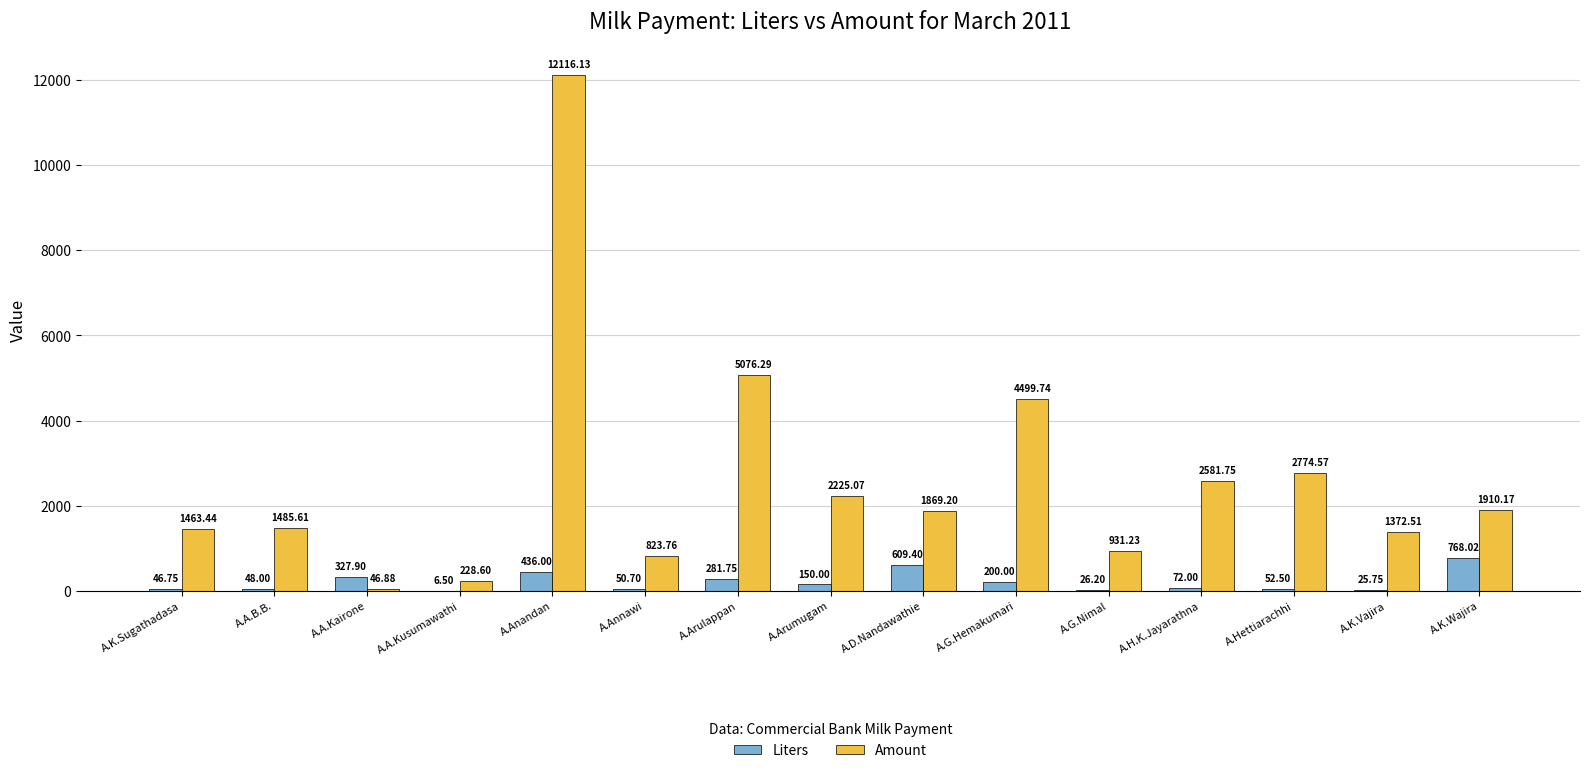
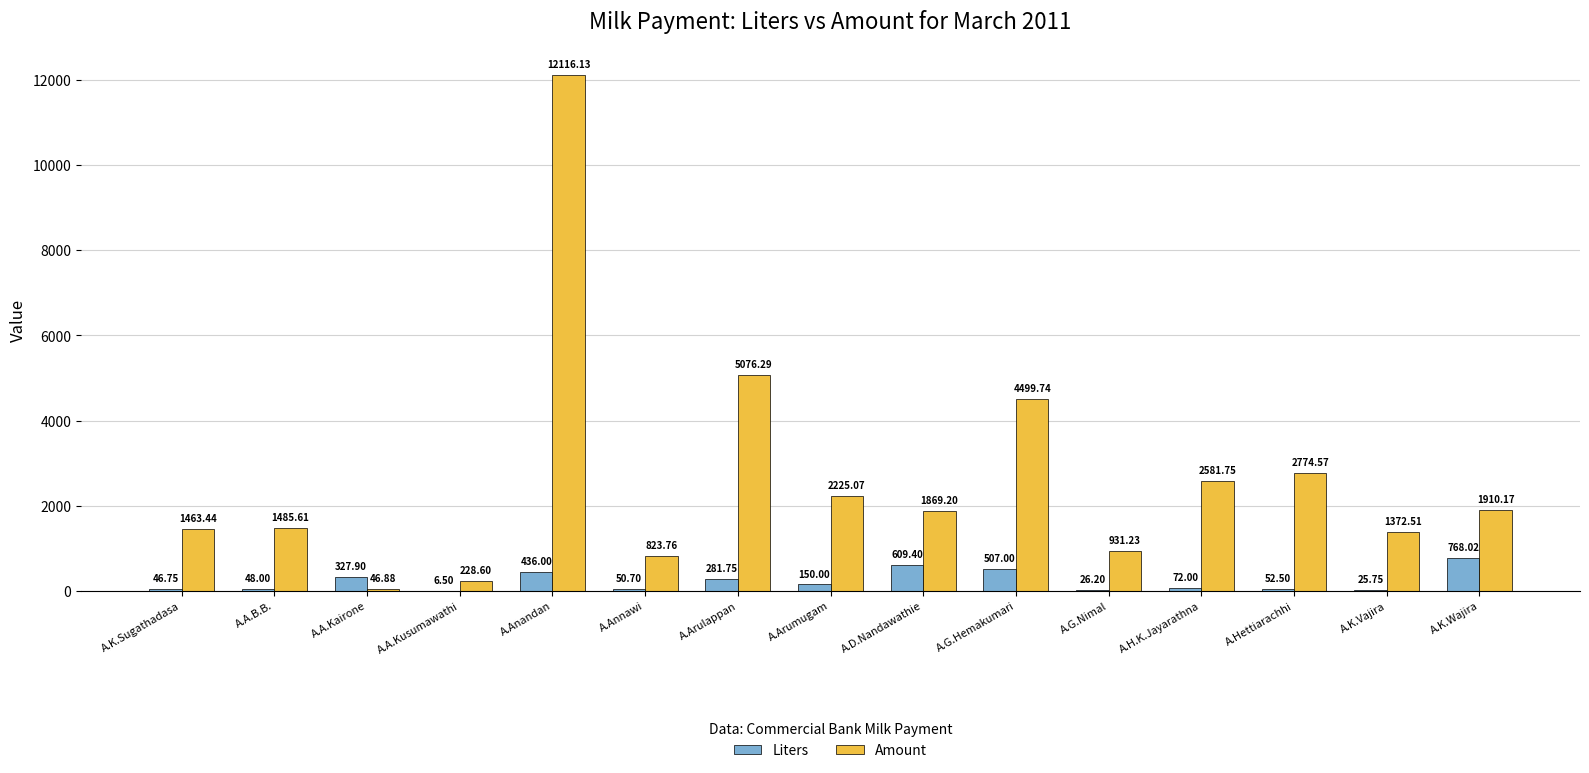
  {
    "Liters": {
      "A.K.Sugathadasa": 46.75,
      "A.A.B.B.": 48.00,
      "A.A.Kairone": 327.90,
      "A.A.Kusumawathi": 6.50,
      "A.Anandan": 436.00,
      "A.Annawi": 50.70,
      "A.Arulappan": 281.75,
      "A.Arumugam": 150.00,
      "A.D.Nandawathie": 609.40,
-     "A.G.Hemakumari": 200.00,
+     "A.G.Hemakumari": 507.00,
      "A.G.Nimal": 26.20,
      "A.H.K.Jayarathna": 72.00,
      "A.Hettiarachhi": 52.50,
      "A.K.Vajira": 25.75,
      "A.K.Wajira": 768.02
    },
    "Amount": {
      "A.K.Sugathadasa": 1463.44,
      "A.A.B.B.": 1485.61,
      "A.A.Kairone": 46.88,
      "A.A.Kusumawathi": 228.60,
      "A.Anandan": 12116.13,
      "A.Annawi": 823.76,
      "A.Arulappan": 5076.29,
      "A.Arumugam": 2225.07,
      "A.D.Nandawathie": 1869.20,
      "A.G.Hemakumari": 4499.74,
      "A.G.Nimal": 931.23,
      "A.H.K.Jayarathna": 2581.75,
      "A.Hettiarachhi": 2774.57,
      "A.K.Vajira": 1372.51,
      "A.K.Wajira": 1910.17
    }
  }
